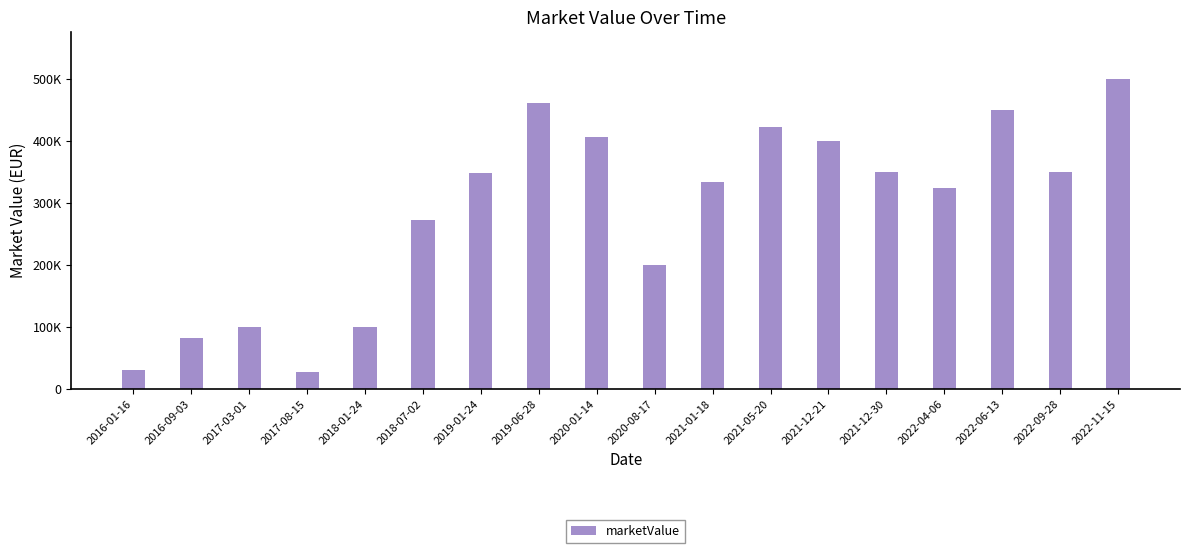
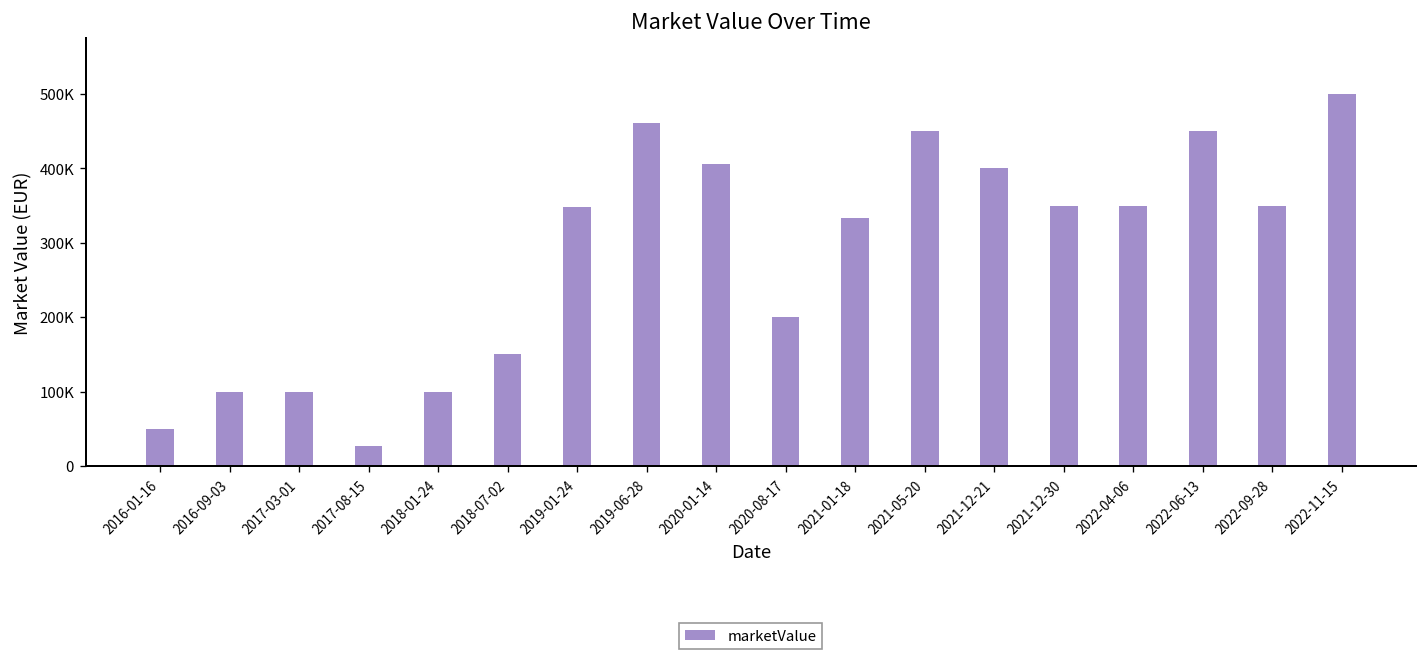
  {
-   "2016-01-16": 30000,
-   "2016-09-03": 80000,
+   "2016-01-16": 50000,
+   "2016-09-03": 100000,
    "2017-03-01": 100000,
    "2017-08-15": 30000,
    "2018-01-24": 100000,
-   "2018-07-02": 270000,
+   "2018-07-02": 150000,
    "2019-01-24": 350000,
    "2019-06-28": 460000,
    "2020-01-14": 410000,
    "2020-08-17": 200000,
    "2021-01-18": 330000,
-   "2021-05-20": 420000,
+   "2021-05-20": 450000,
    "2021-12-21": 400000,
    "2021-12-30": 350000,
-   "2022-04-06": 320000,
+   "2022-04-06": 350000,
    "2022-06-13": 450000,
    "2022-09-28": 350000,
    "2022-11-15": 500000
  }
